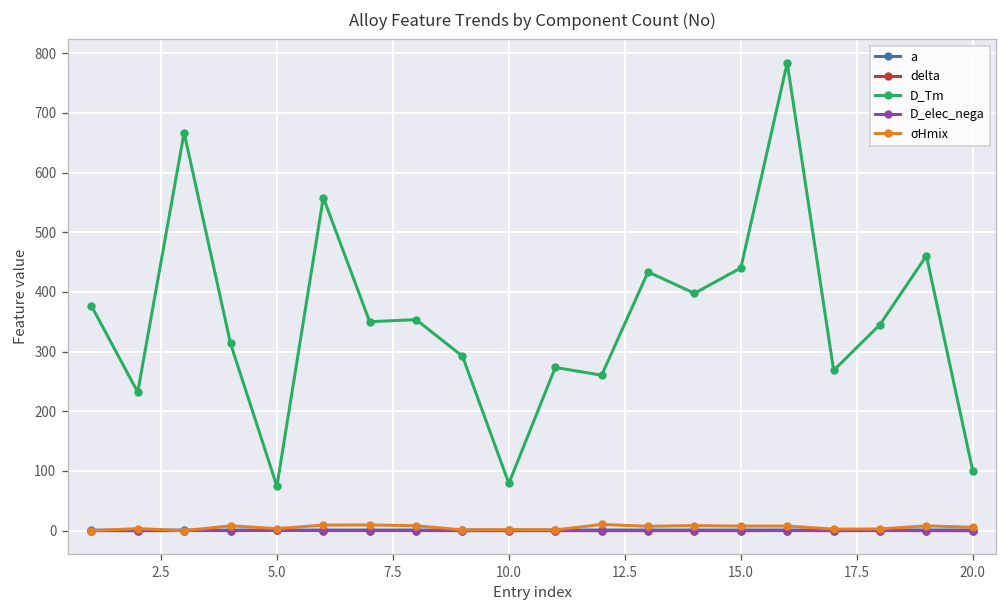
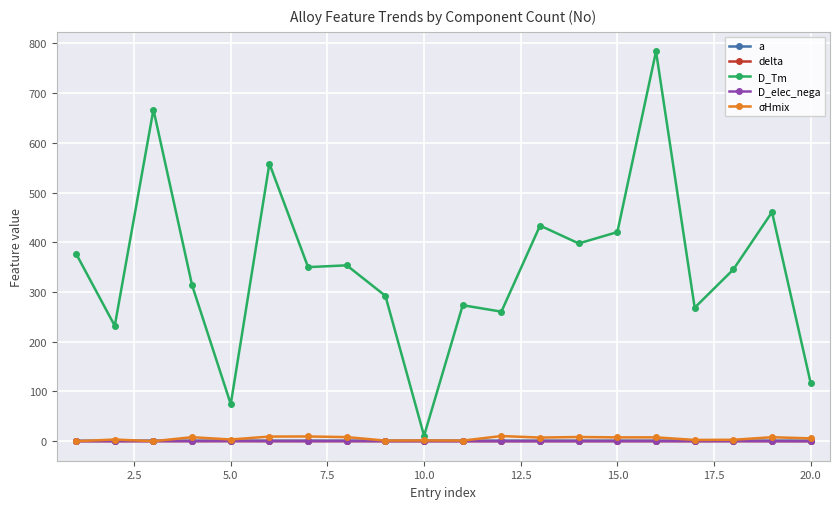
  {
    "D_elec_nega": {
      "15.0": 0,
      "20.0": 0
    },
    "D_Tm": {
      "5.0": 70,
-     "10.0": 80,
-     "15.0": 440,
-     "20.0": 100
+     "10.0": 10,
+     "15.0": 420,
+     "20.0": 120
    },
    "σHmix": {
      "15.0": 10
    }
  }
